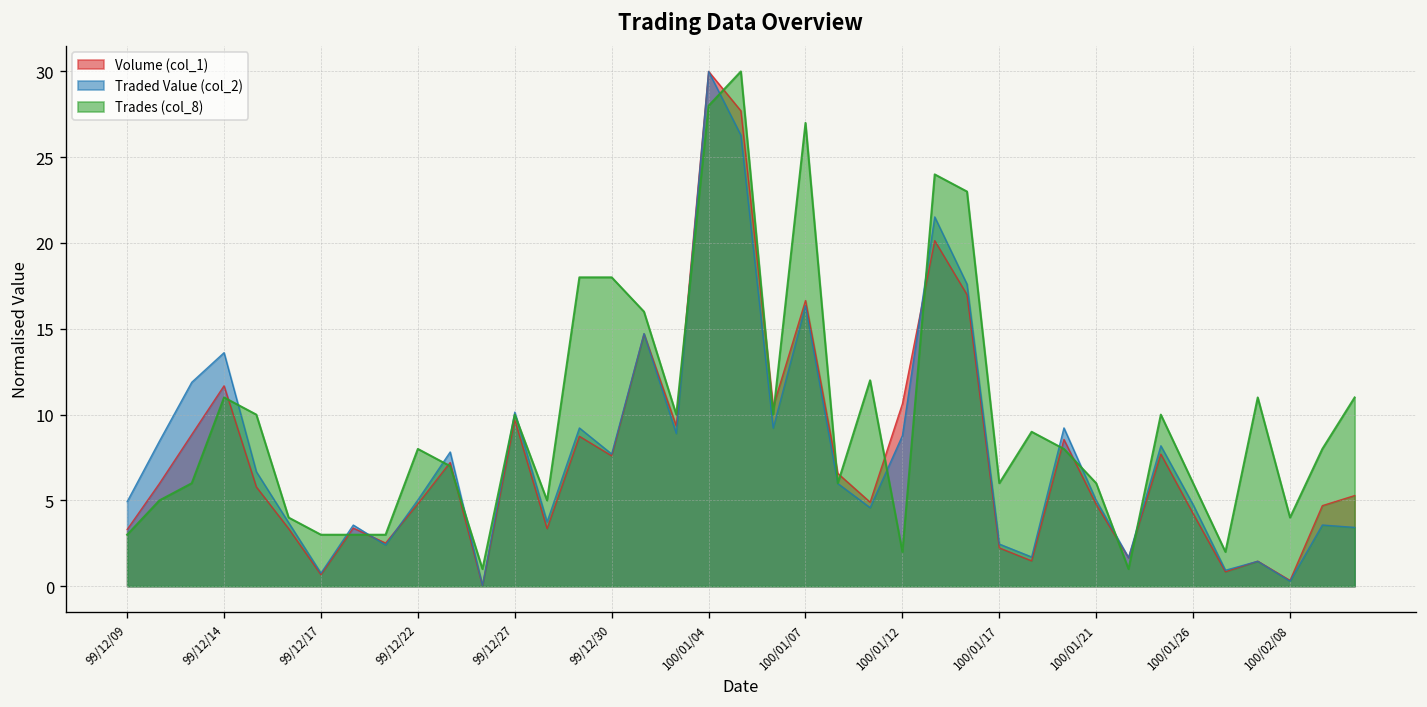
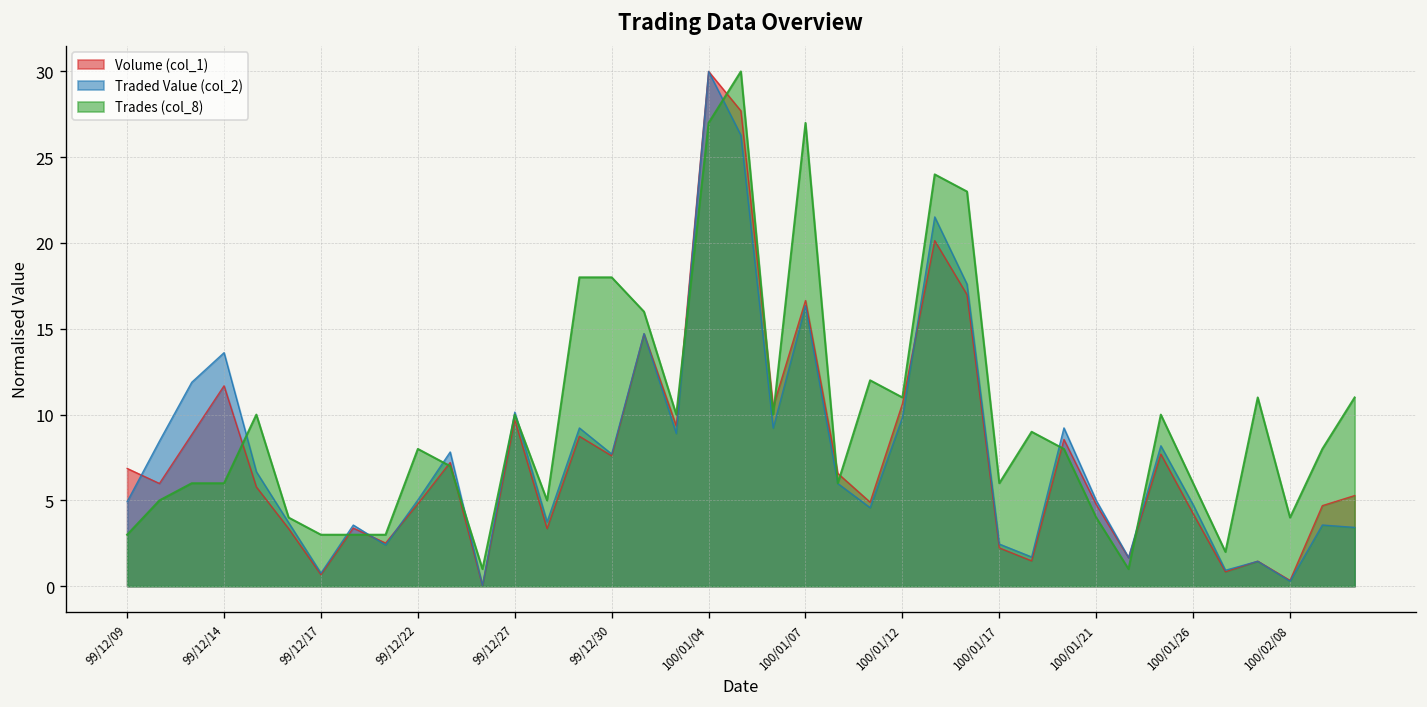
  {
    "Volume (col_1)": {
-     "99/12/09": 3.3,
+     "99/12/09": 6.9,
      "99/12/14": 11.7,
      "99/12/22": 4.8,
      "99/12/27": 9.7,
      "100/01/07": 16.7,
      "100/01/12": 10.6,
      "100/01/17": 2.2,
      "100/01/21": 4.8,
      "100/01/26": 4.2
    },
    "Traded Value (col_2)": {
      "99/12/09": 4.9,
      "99/12/14": 13.6,
      "99/12/22": 5.0,
      "100/01/07": 16.3,
-     "100/01/12": 8.8,
+     "100/01/12": 9.8,
      "100/01/17": 2.5,
      "100/01/21": 5.0,
      "100/01/26": 4.8
    },
    "Trades (col_8)": {
      "99/12/09": 3,
-     "99/12/14": 11,
+     "99/12/14": 6,
      "99/12/17": 3,
      "99/12/22": 8,
      "99/12/30": 18,
-     "100/01/04": 28,
+     "100/01/04": 27,
      "100/01/07": 27,
-     "100/01/12": 2,
+     "100/01/12": 11,
      "100/01/17": 6,
-     "100/01/21": 6,
+     "100/01/21": 4,
      "100/01/26": 6,
      "100/02/08": 4
    }
  }
